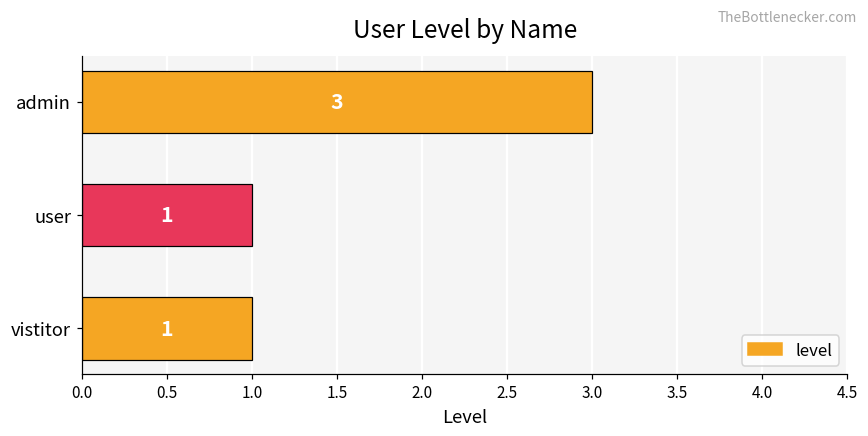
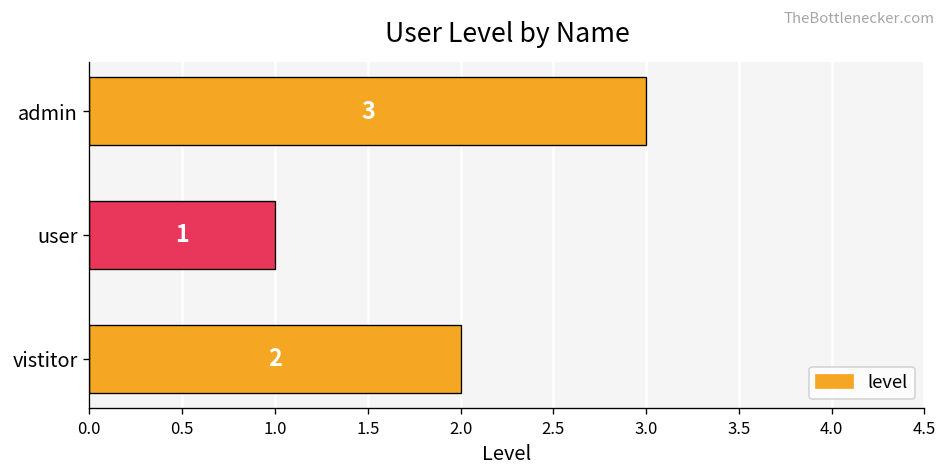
  {
    "admin": 3,
    "user": 1,
-   "vistitor": 1
+   "vistitor": 2
  }
